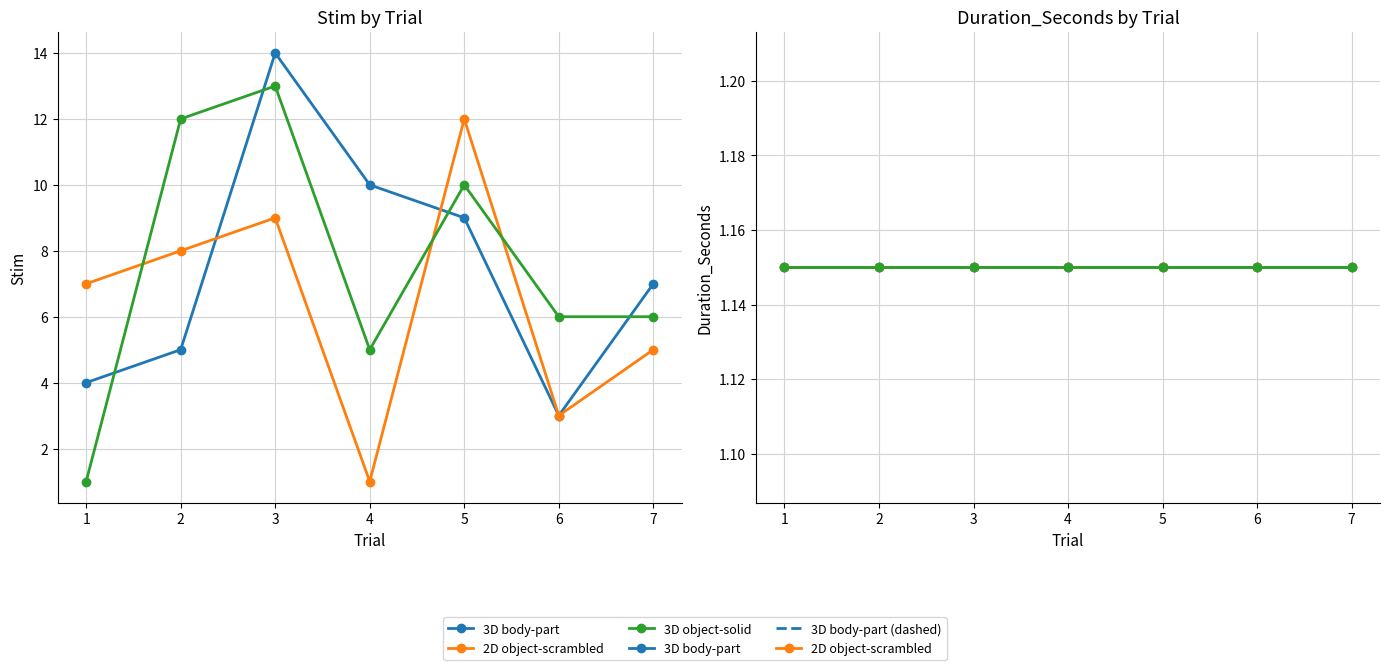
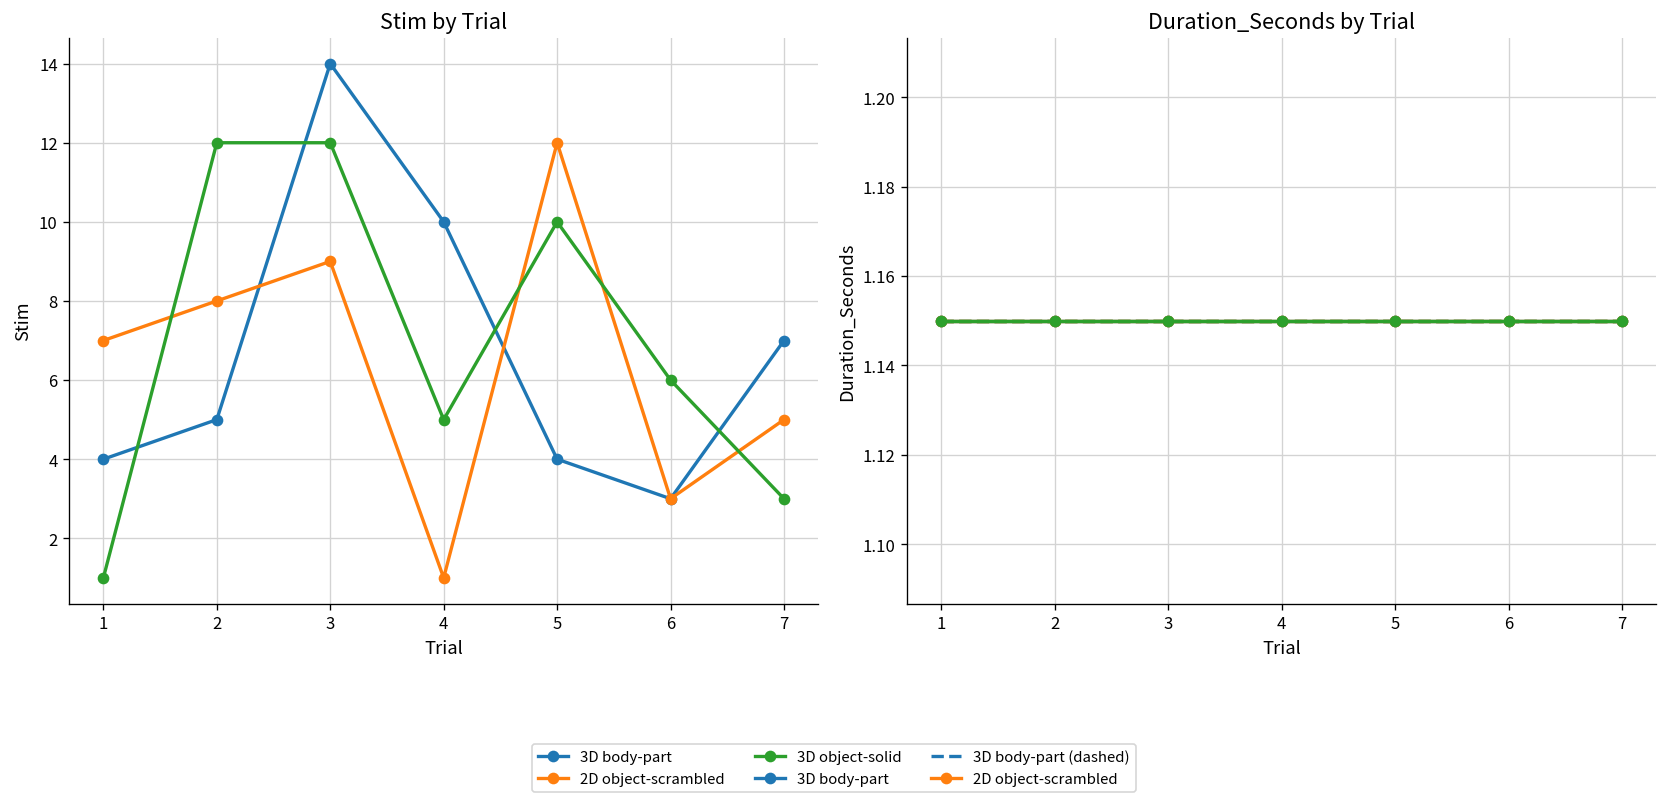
  {
    "Stim by Trial": {
      "3D body-part": {
        "1": 4,
        "2": 5,
        "3": 14,
        "4": 10,
-       "5": 9,
+       "5": 4,
        "7": 7
      },
      "2D object-scrambled": {
        "1": 7,
        "2": 8,
        "3": 9,
        "4": 1,
        "5": 12,
        "7": 5
      },
      "3D object-solid": {
        "1": 1,
        "2": 12,
-       "3": 13,
+       "3": 12,
        "4": 5,
        "5": 10,
        "6": 6,
-       "7": 6
+       "7": 3
      }
    },
    "Duration_Seconds by Trial": {
      "1": 1.150,
      "2": 1.150,
      "3": 1.150,
      "4": 1.150,
      "5": 1.150,
      "6": 1.150,
      "7": 1.150
    }
  }
